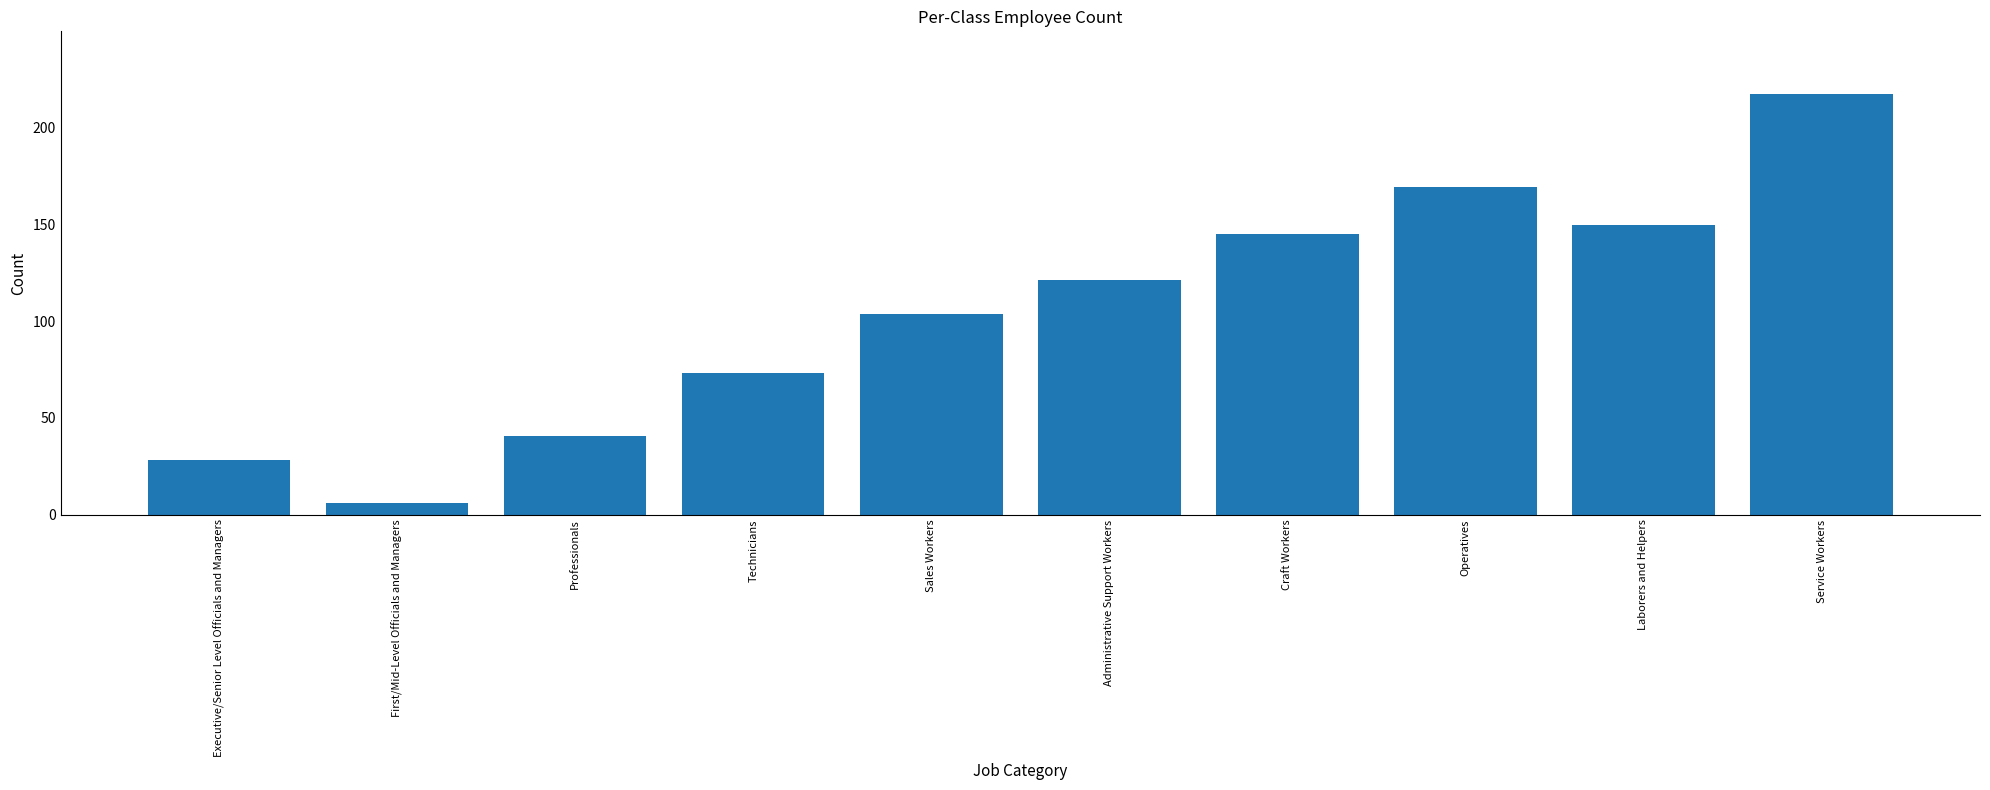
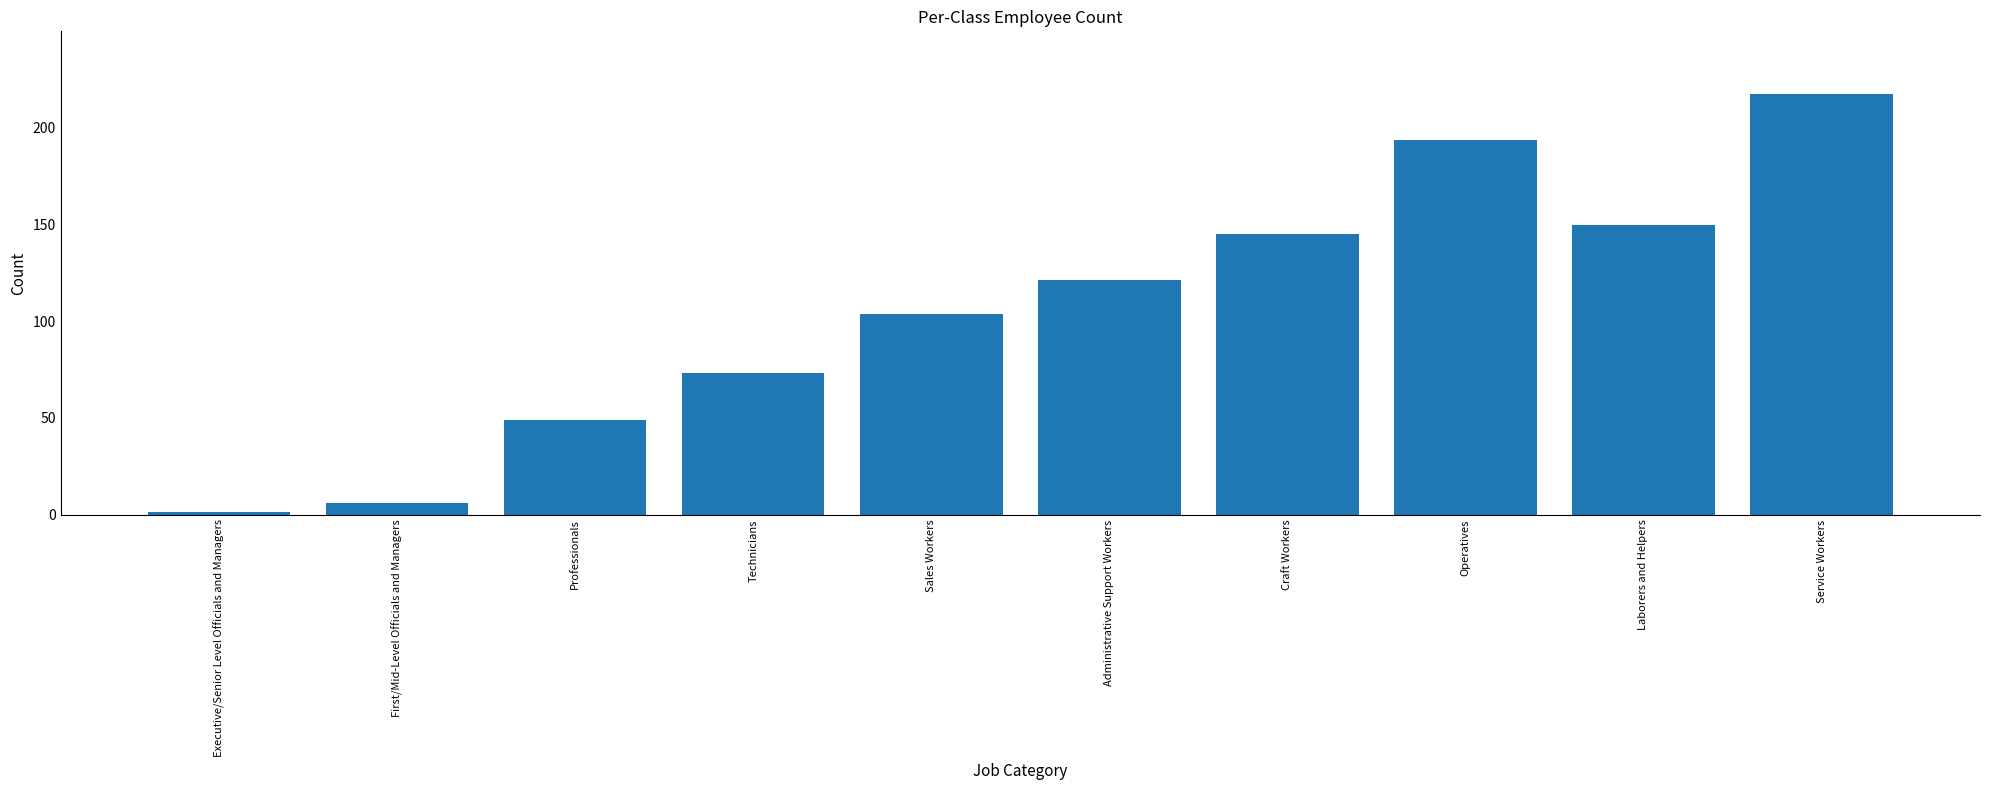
  {
-   "Executive/Senior Level Officials and Managers": 28,
+   "Executive/Senior Level Officials and Managers": 1,
    "First/Mid-Level Officials and Managers": 6,
-   "Professionals": 41,
+   "Professionals": 49,
    "Technicians": 73,
    "Sales Workers": 103,
    "Administrative Support Workers": 121,
    "Craft Workers": 145,
-   "Operatives": 169,
+   "Operatives": 194,
    "Laborers and Helpers": 150,
    "Service Workers": 217
  }
